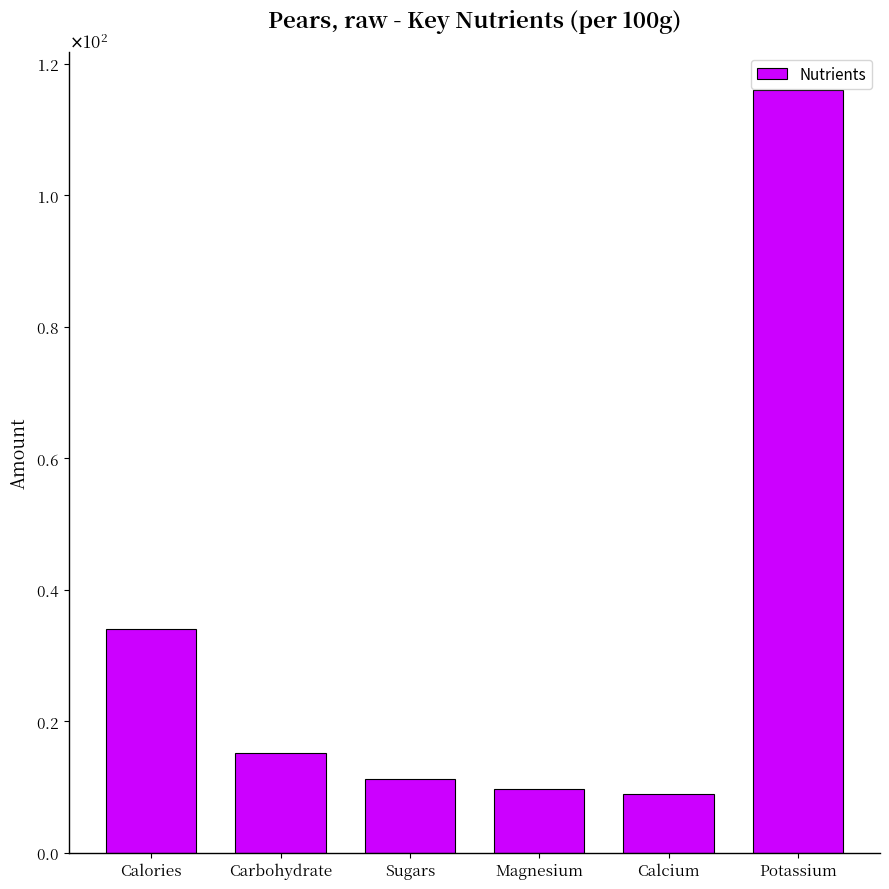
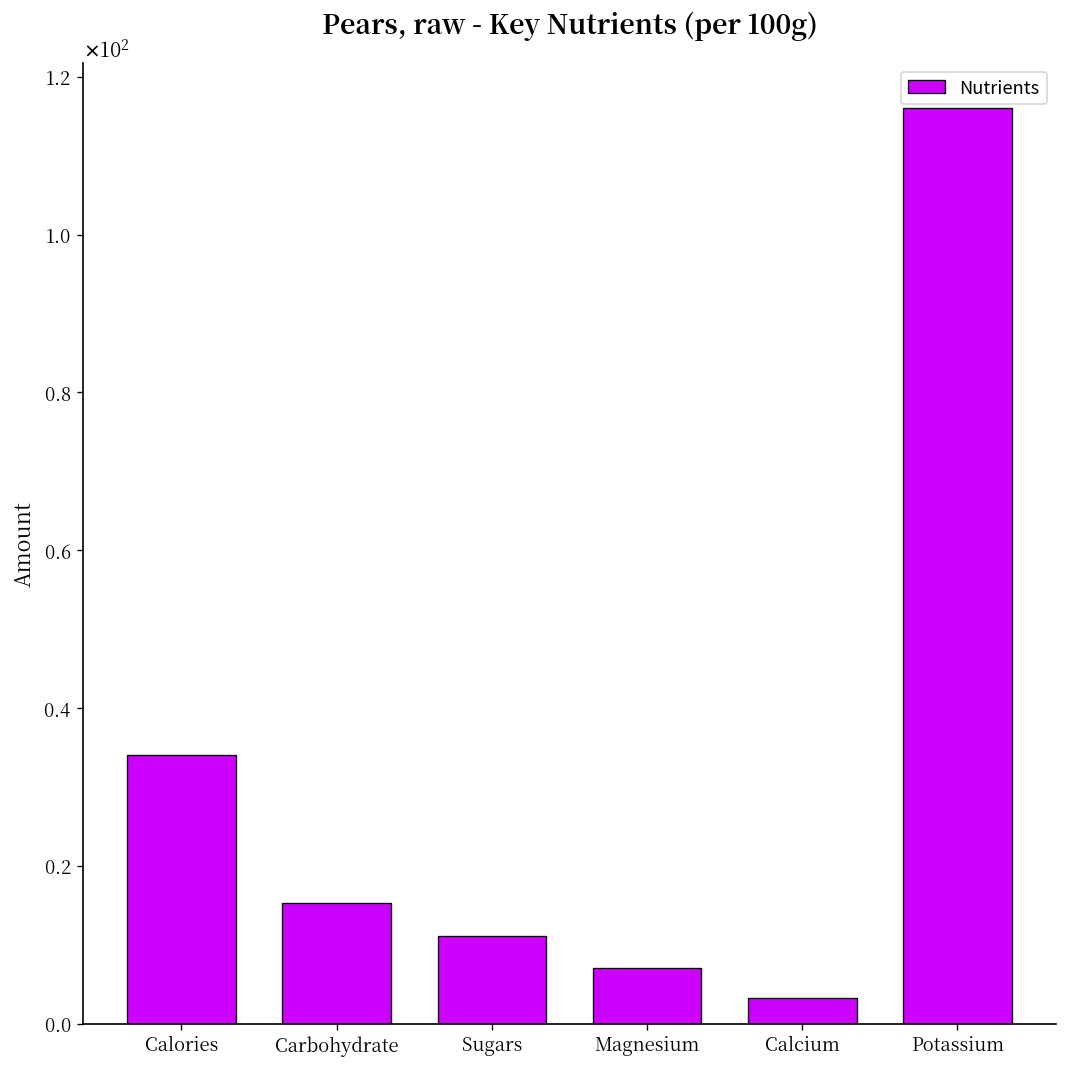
  {
    "Calories": 34,
    "Carbohydrate": 15,
    "Sugars": 11,
-   "Magnesium": 10,
-   "Calcium": 9,
+   "Magnesium": 7,
+   "Calcium": 3,
    "Potassium": 116
  }
